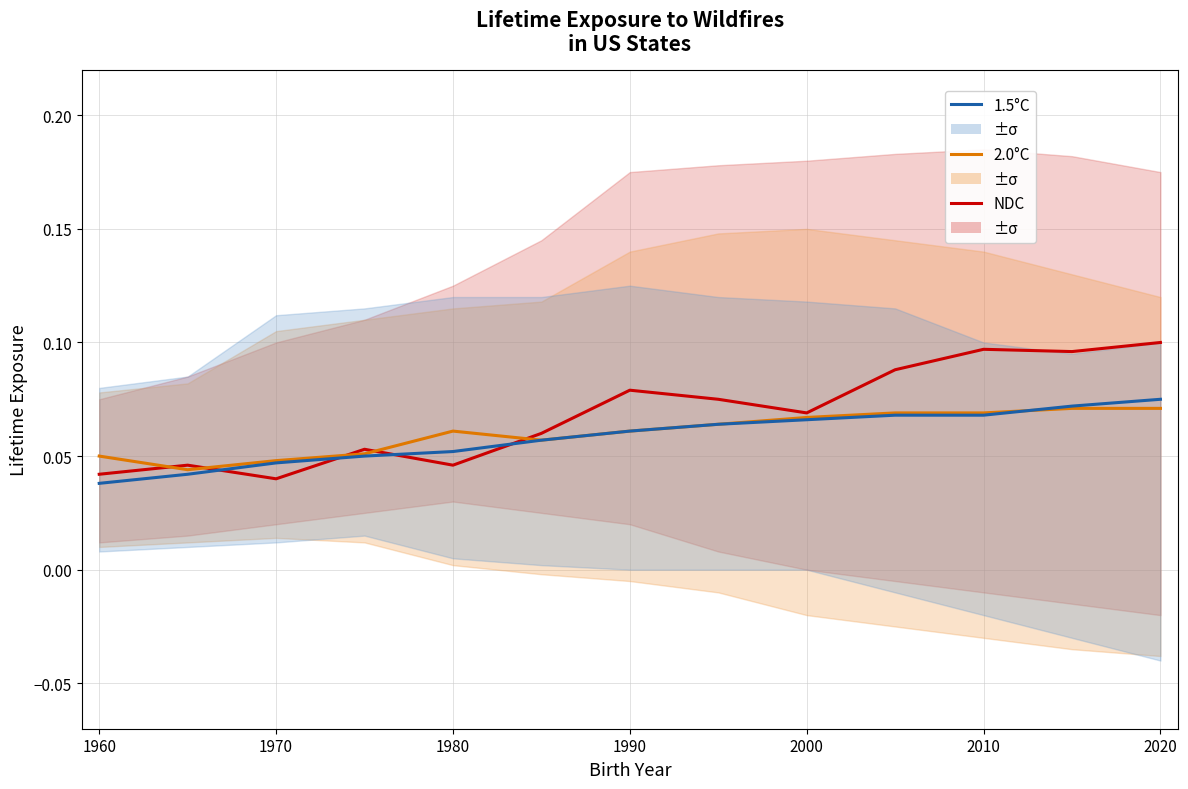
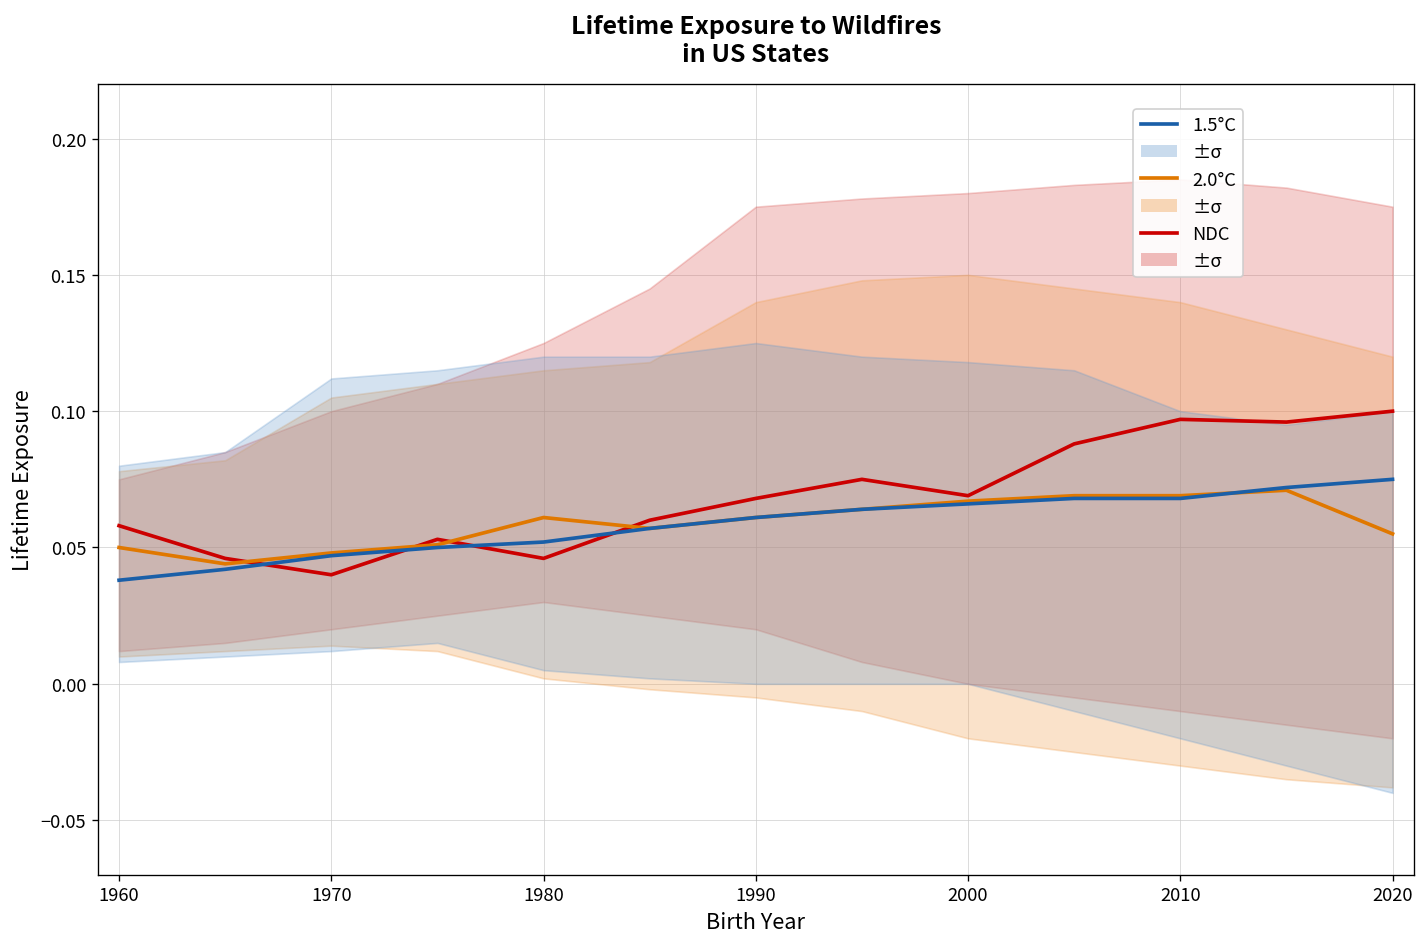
  {
    "NDC": {
-     "1960": 0.042,
+     "1960": 0.058,
      "1970": 0.040,
      "1980": 0.046,
-     "1990": 0.079,
+     "1990": 0.068,
      "2000": 0.069,
      "2010": 0.097
    },
    "2.0°C": {
      "1960": 0.050,
      "1980": 0.061,
-     "2020": 0.071
+     "2020": 0.055
    },
    "1.5°C": {
      "1960": 0.038,
      "1980": 0.052,
      "2020": 0.075
    }
  }
